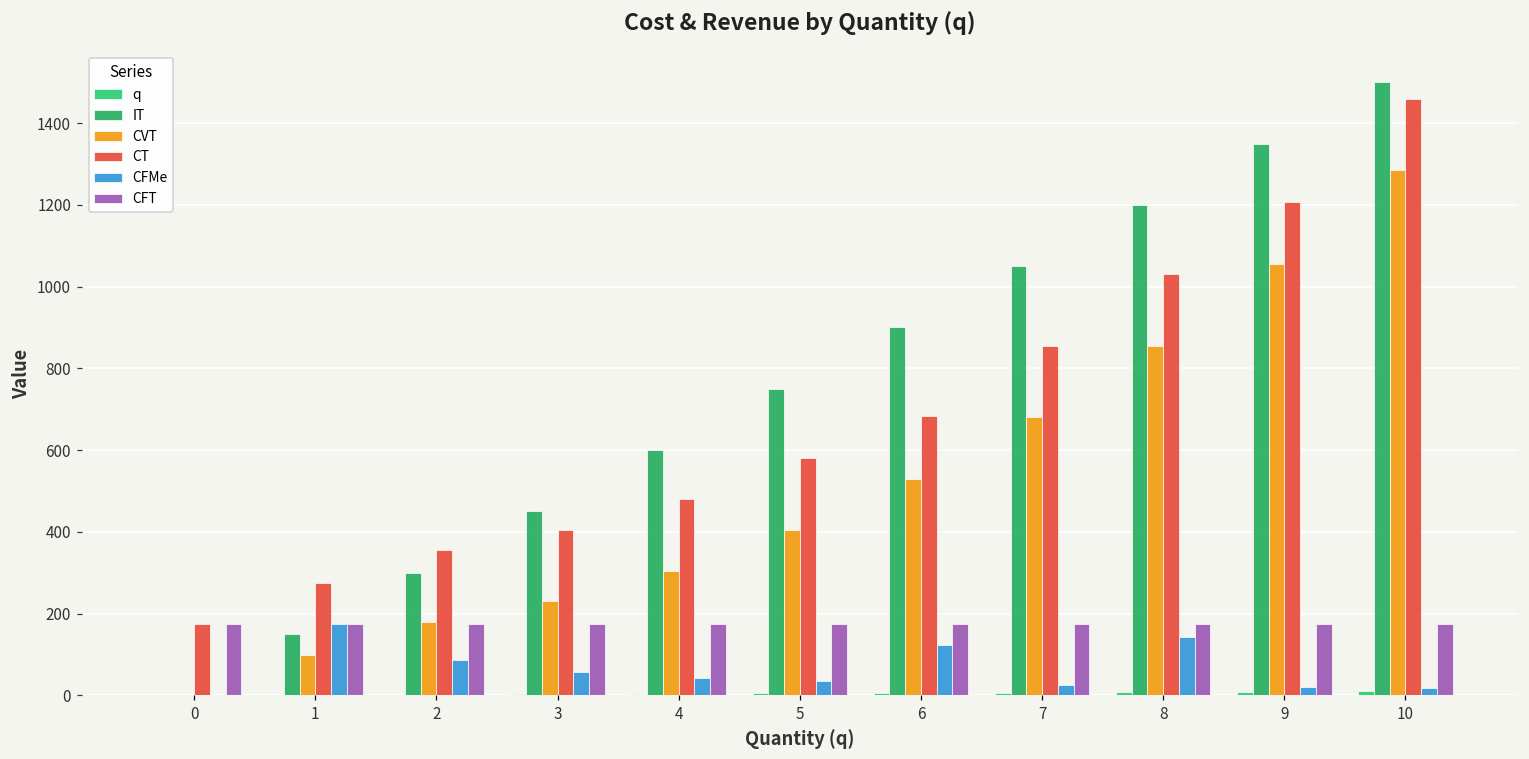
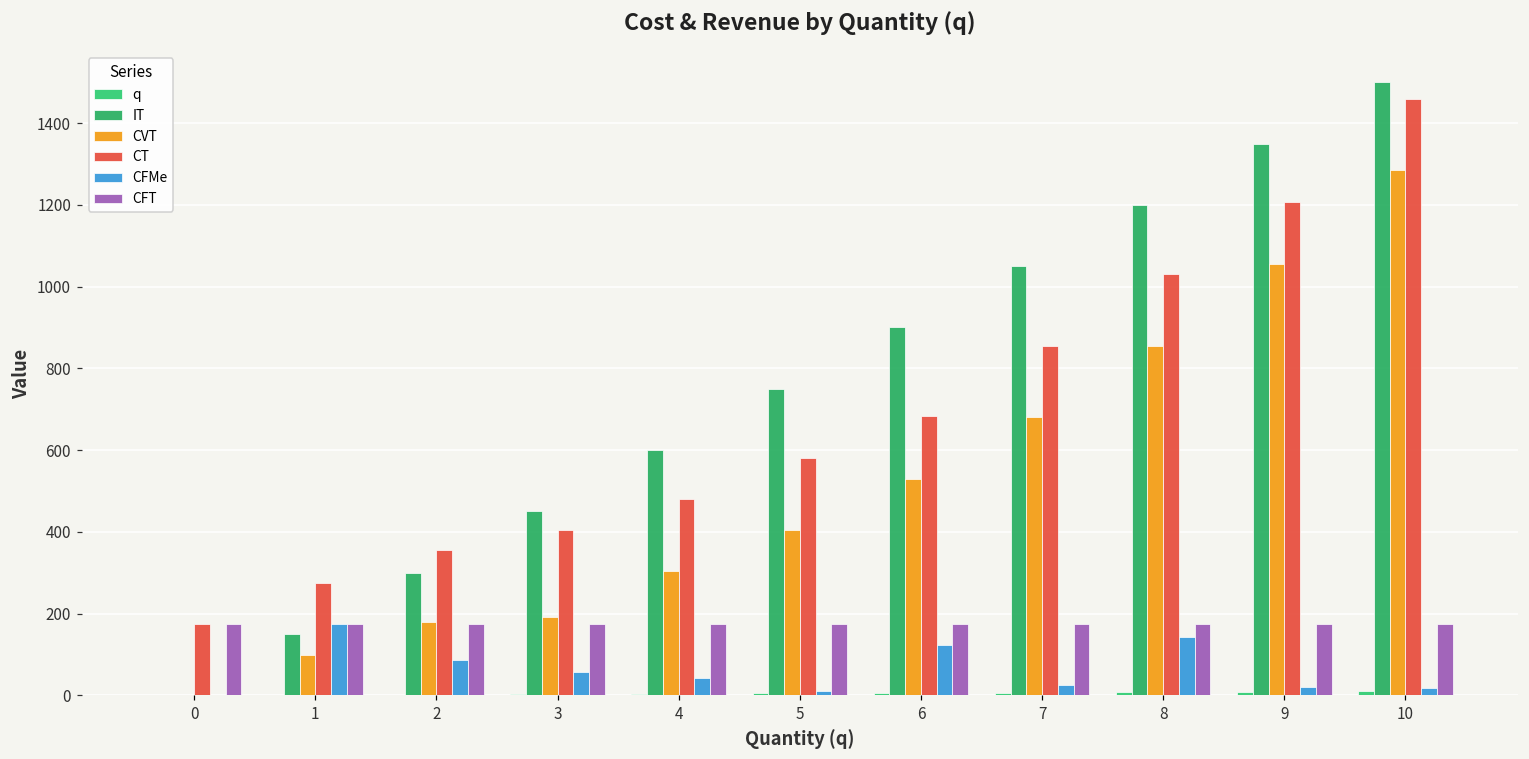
  {
    "CVT": {
      "0": 0,
      "1": 100,
      "2": 180,
-     "3": 230,
+     "3": 190,
      "4": 310,
      "5": 410,
      "6": 530,
      "7": 680,
      "8": 860,
      "9": 1060,
      "10": 1290
    },
    "CT": {
      "0": 180,
      "1": 280,
      "2": 360,
      "3": 410,
      "4": 480,
      "5": 580,
      "6": 680,
      "7": 860,
      "8": 1030,
      "9": 1210,
      "10": 1460
    },
    "CFMe": {
      "0": 0,
      "1": 180,
      "2": 90,
      "3": 60,
      "4": 40,
-     "5": 40,
+     "5": 10,
      "6": 120,
      "7": 30,
      "8": 140,
      "9": 20,
      "10": 20
    },
    "CFT": {
      "0": 180,
      "1": 180,
      "2": 180,
      "3": 180,
      "4": 180,
      "5": 180,
      "6": 180,
      "7": 180,
      "8": 180,
      "9": 180,
      "10": 180
    }
  }
